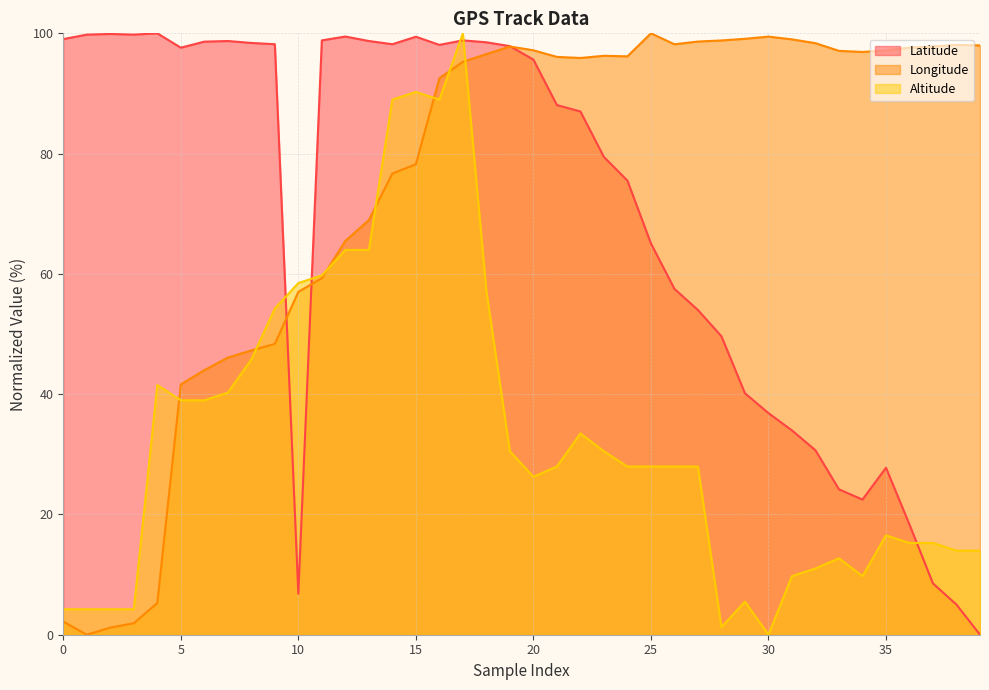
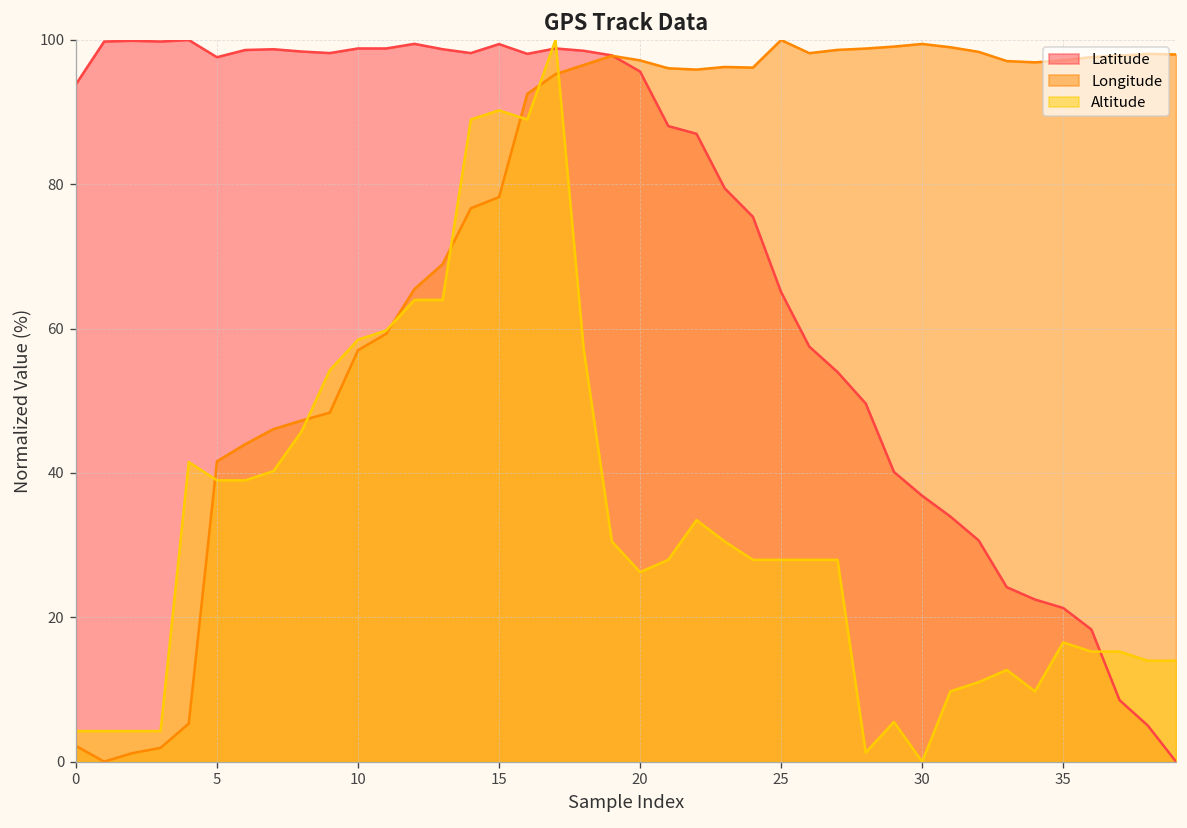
  {
    "Latitude": {
-     "0": 99,
+     "0": 94,
      "5": 98,
-     "10": 7,
+     "10": 99,
      "15": 99,
      "20": 96,
      "25": 65,
      "30": 37,
-     "35": 28
+     "35": 21
    }
  }
